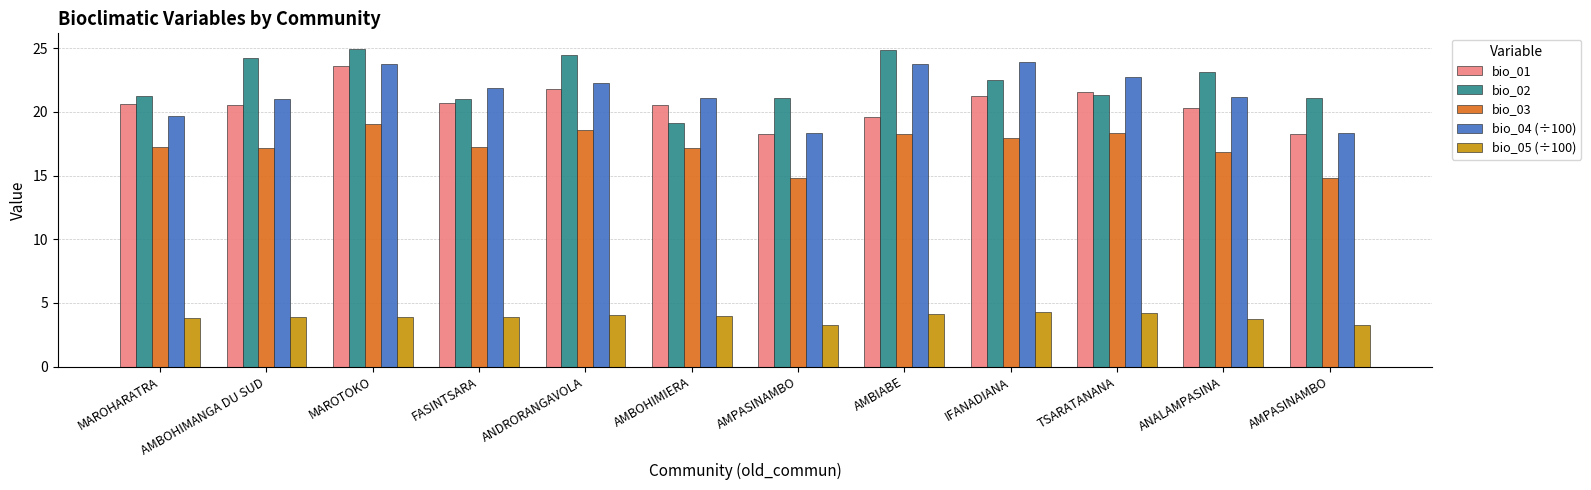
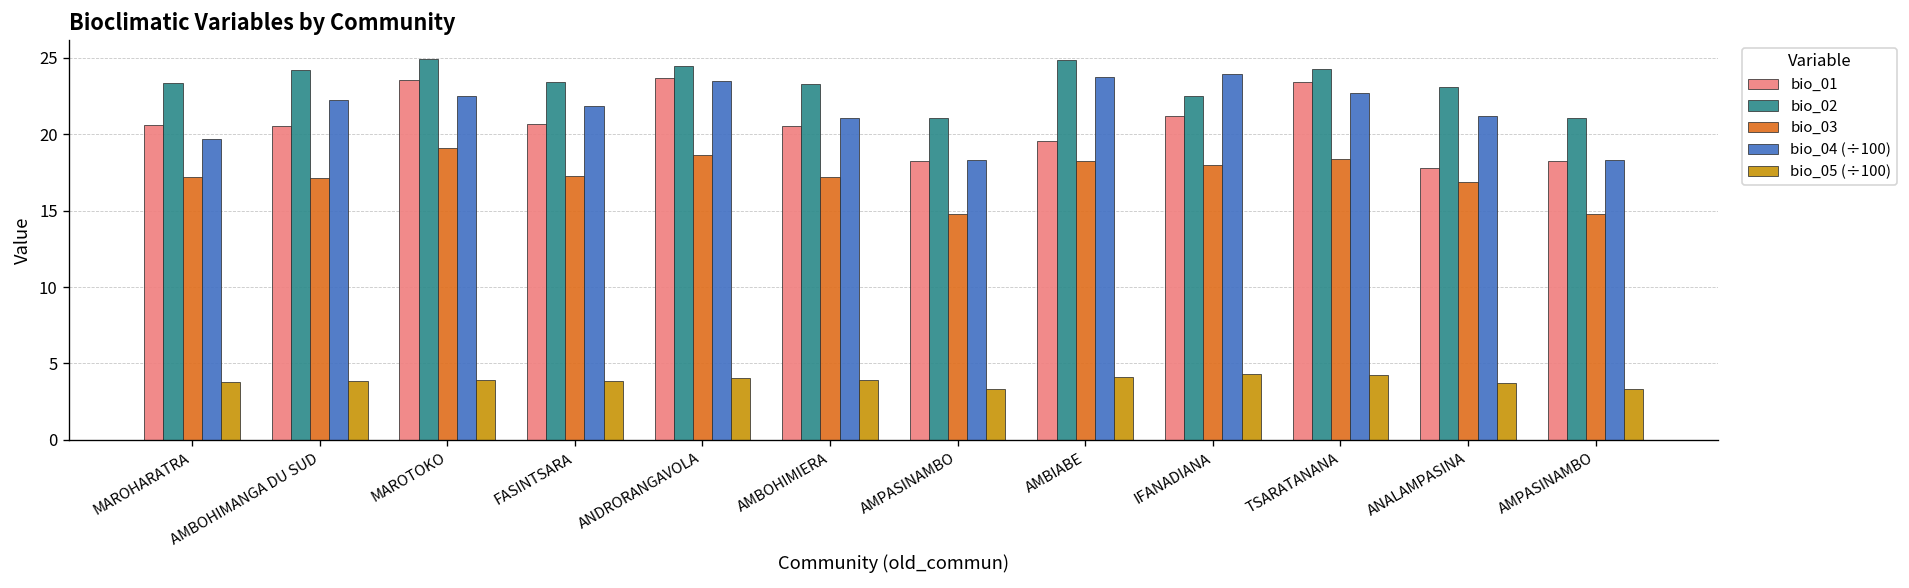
  {
    "bio_01": {
      "MAROHARATRA": 20.6,
      "AMBOHIMANGA DU SUD": 20.6,
      "MAROTOKO": 23.6,
      "FASINTSARA": 20.7,
-     "ANDRORANGAVOLA": 21.8,
+     "ANDRORANGAVOLA": 23.7,
      "AMBOHIMIERA": 20.6,
      "AMBIABE": 19.6,
      "IFANADIANA": 21.2,
-     "TSARATANANA": 21.6,
-     "ANALAMPASINA": 20.3
+     "TSARATANANA": 23.4,
+     "ANALAMPASINA": 17.8
    },
    "bio_02": {
-     "MAROHARATRA": 21.2,
+     "MAROHARATRA": 23.3,
      "AMBOHIMANGA DU SUD": 24.2,
      "MAROTOKO": 24.9,
-     "FASINTSARA": 21.0,
+     "FASINTSARA": 23.4,
      "ANDRORANGAVOLA": 24.5,
-     "AMBOHIMIERA": 19.1,
+     "AMBOHIMIERA": 23.3,
      "AMBIABE": 24.8,
      "IFANADIANA": 22.5,
-     "TSARATANANA": 21.3,
+     "TSARATANANA": 24.3,
      "ANALAMPASINA": 23.1
    },
    "bio_04 (÷100)": {
      "MAROHARATRA": 19.7,
-     "AMBOHIMANGA DU SUD": 21.0,
-     "MAROTOKO": 23.7,
+     "AMBOHIMANGA DU SUD": 22.3,
+     "MAROTOKO": 22.5,
      "FASINTSARA": 21.8,
-     "ANDRORANGAVOLA": 22.2,
+     "ANDRORANGAVOLA": 23.5,
      "AMBOHIMIERA": 21.1,
      "AMBIABE": 23.7,
      "IFANADIANA": 23.9,
      "TSARATANANA": 22.7,
      "ANALAMPASINA": 21.2
    }
  }
